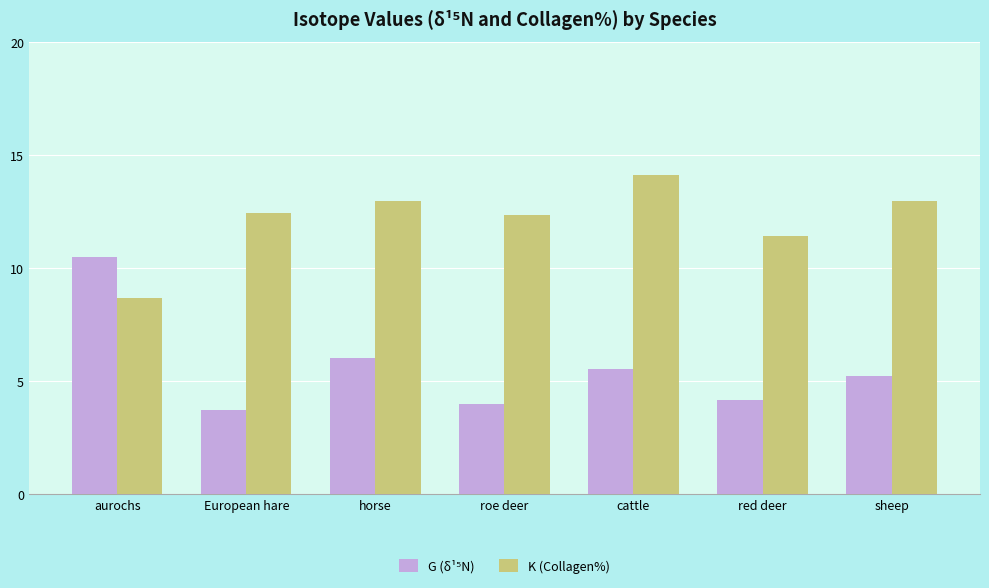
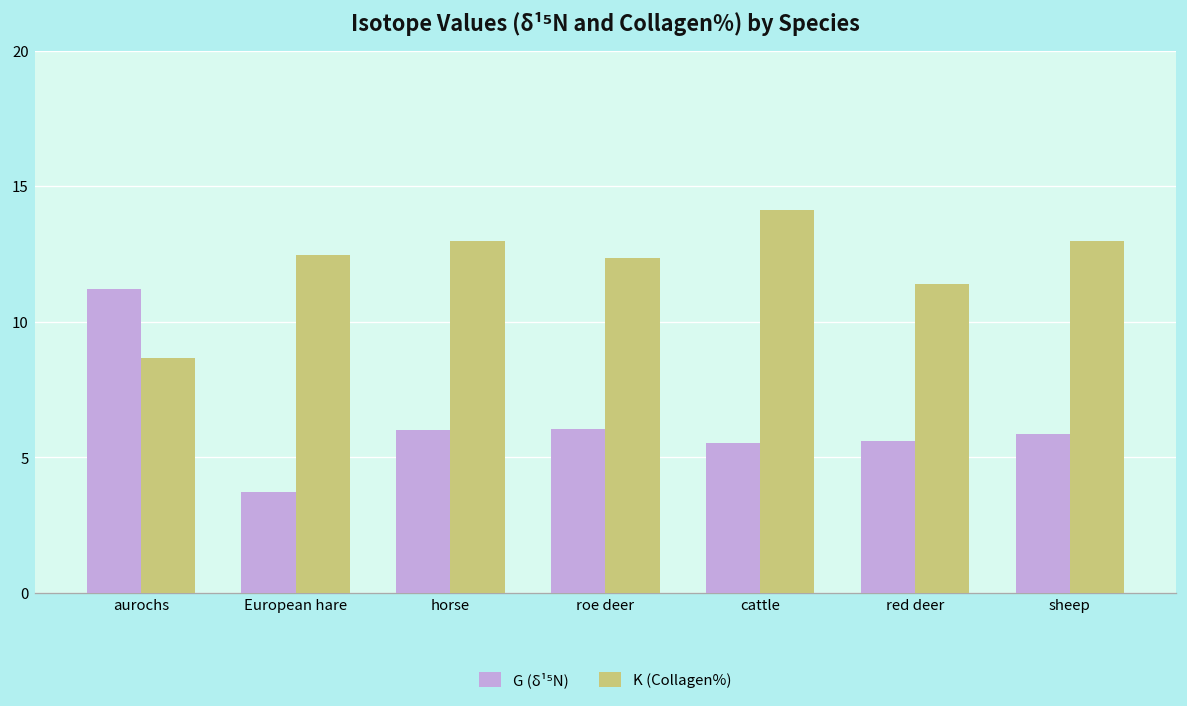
  {
    "G (δ¹⁵N)": {
-     "aurochs": 10.5,
+     "aurochs": 11.2,
      "European hare": 3.7,
      "horse": 6.0,
-     "roe deer": 4.0,
+     "roe deer": 6.0,
      "cattle": 5.5,
-     "red deer": 4.1,
-     "sheep": 5.2
+     "red deer": 5.6,
+     "sheep": 5.9
    },
    "K (Collagen%)": {
      "aurochs": 8.7,
      "European hare": 12.5,
      "horse": 13.0,
      "roe deer": 12.4,
      "cattle": 14.1,
      "red deer": 11.4,
      "sheep": 13.0
    }
  }
